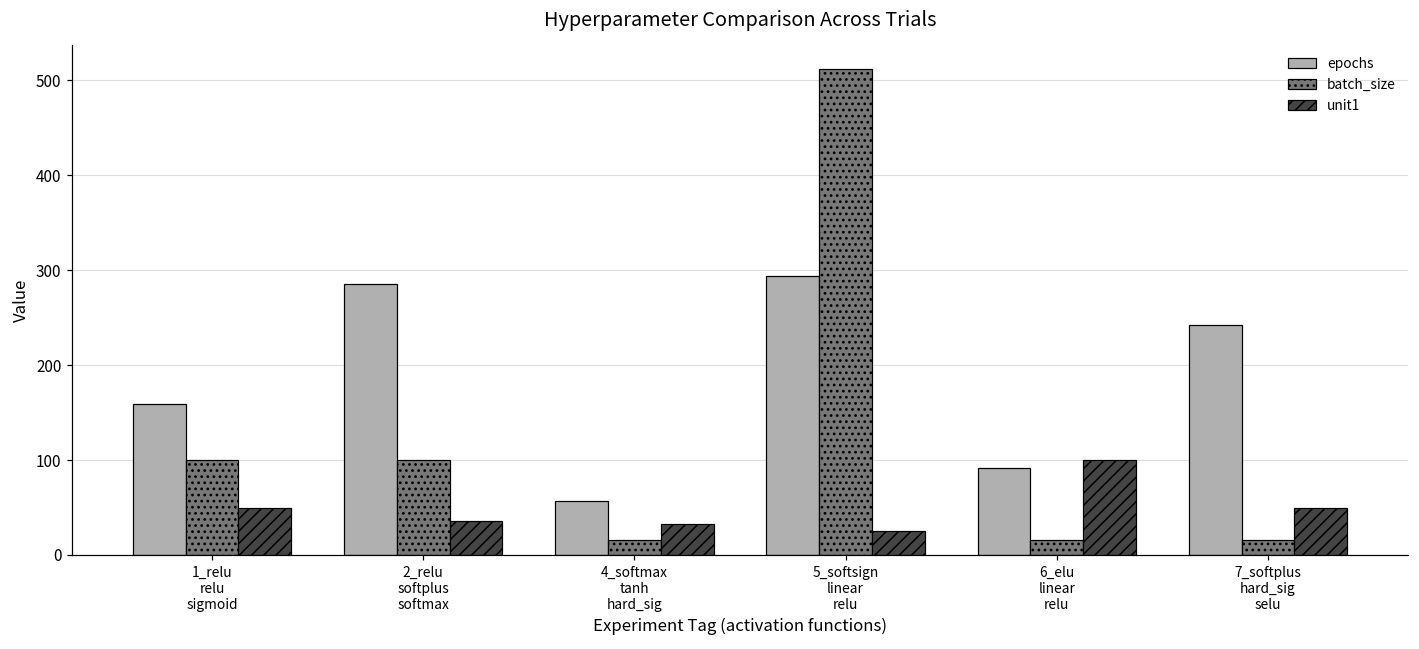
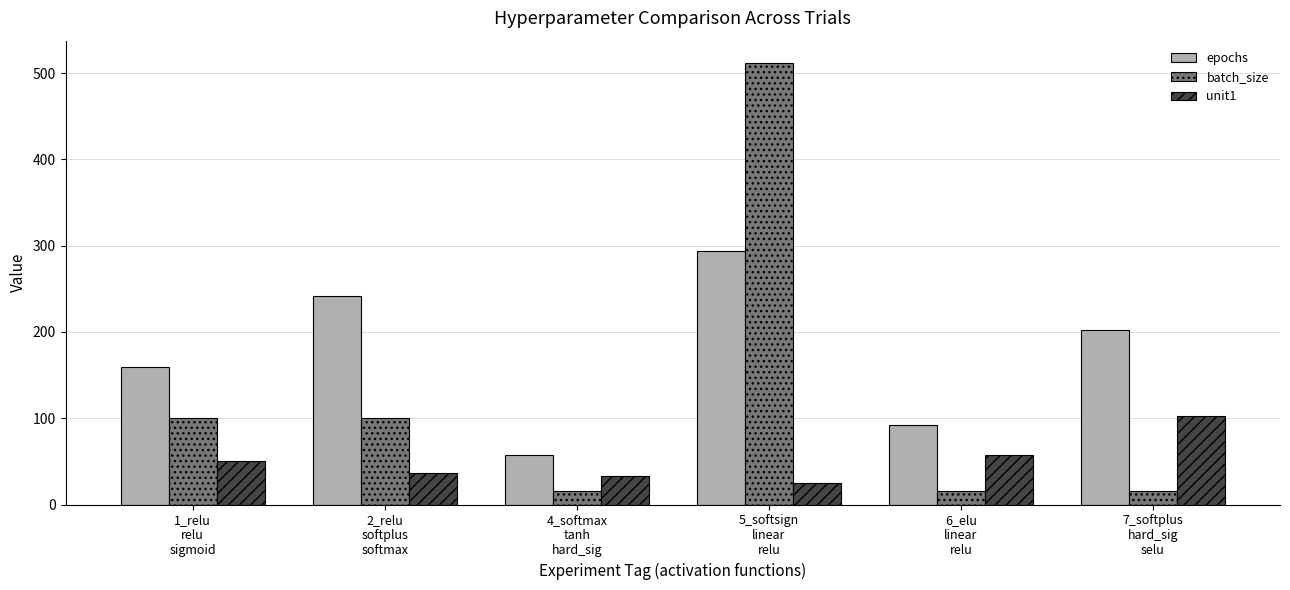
  {
    "epochs": {
      "1_relu relu sigmoid": 160,
-     "2_relu softplus softmax": 290,
+     "2_relu softplus softmax": 240,
      "4_softmax tanh hard_sig": 60,
      "5_softsign linear relu": 290,
      "6_elu linear relu": 90,
-     "7_softplus hard_sig selu": 240
+     "7_softplus hard_sig selu": 200
    },
    "batch_size": {
      "1_relu relu sigmoid": 100,
      "2_relu softplus softmax": 100,
      "4_softmax tanh hard_sig": 20,
      "5_softsign linear relu": 510,
      "6_elu linear relu": 20,
      "7_softplus hard_sig selu": 20
    },
    "unit1": {
      "1_relu relu sigmoid": 50,
      "2_relu softplus softmax": 40,
      "4_softmax tanh hard_sig": 30,
      "5_softsign linear relu": 30,
-     "6_elu linear relu": 100,
-     "7_softplus hard_sig selu": 50
+     "6_elu linear relu": 60,
+     "7_softplus hard_sig selu": 100
    }
  }
